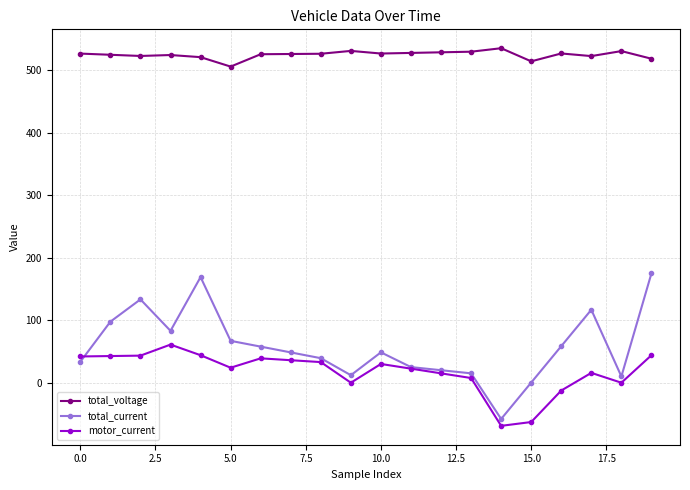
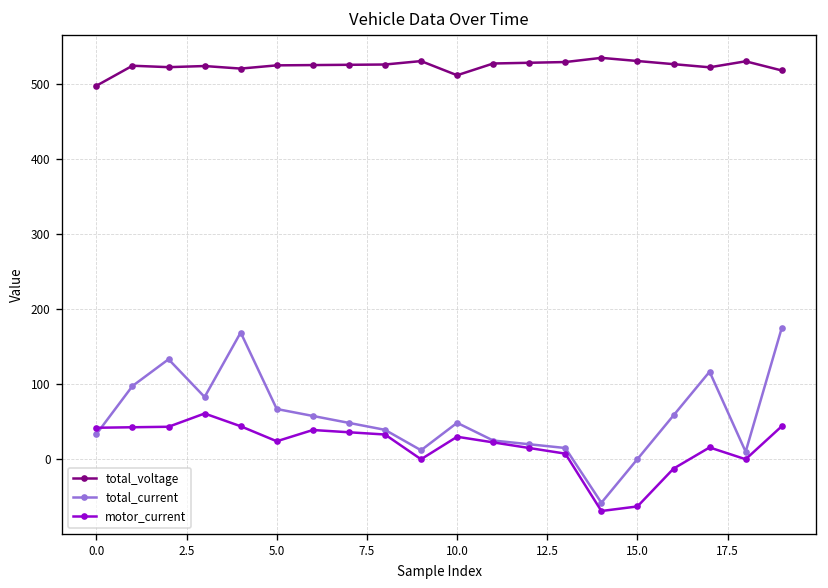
  {
    "total_voltage": {
-     "0.0": 530,
-     "5.0": 510,
-     "10.0": 530,
-     "15.0": 510
+     "0.0": 500,
+     "5.0": 530,
+     "10.0": 510,
+     "15.0": 530
    },
    "total_current": {
      "0.0": 30,
      "5.0": 70,
      "10.0": 50,
      "15.0": 0
    },
    "motor_current": {
      "0.0": 40,
      "5.0": 20,
      "10.0": 30,
      "15.0": -60
    }
  }
